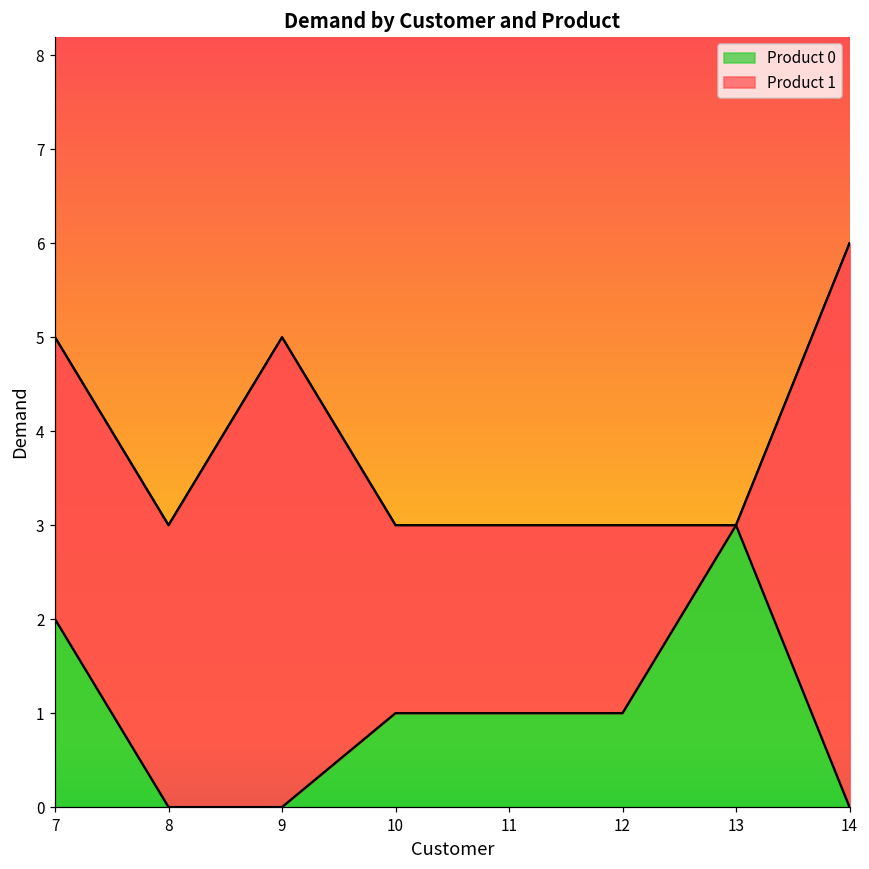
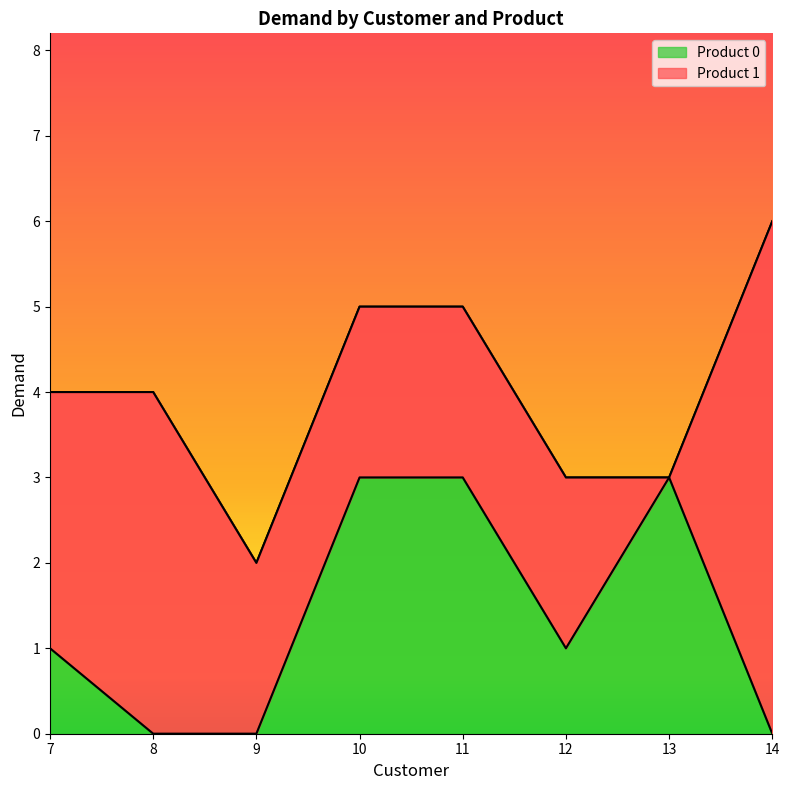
  {
    "Product 0": {
-     "7": 2,
+     "7": 1,
      "8": 0,
      "9": 0,
-     "10": 1,
-     "11": 1,
+     "10": 3,
+     "11": 3,
      "12": 1,
      "14": 0
    },
    "Product 1": {
-     "8": 3,
-     "9": 5,
+     "8": 4,
+     "9": 2,
      "12": 3,
      "14": 6
    }
  }
